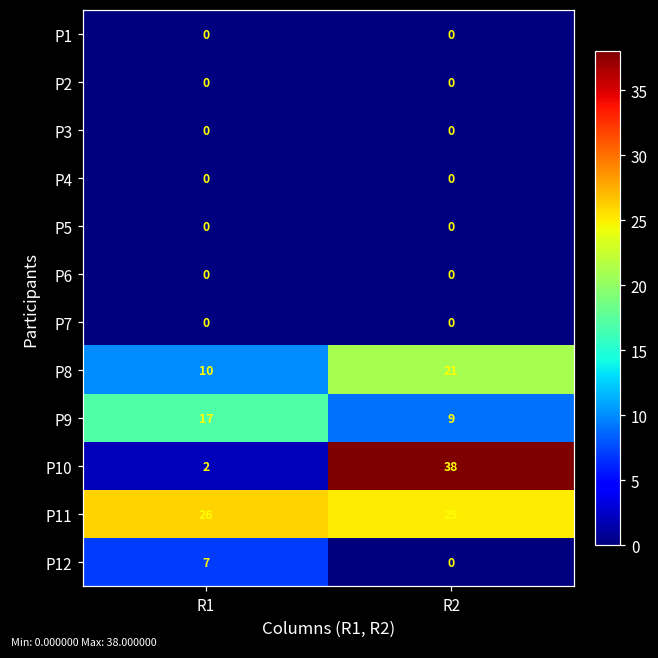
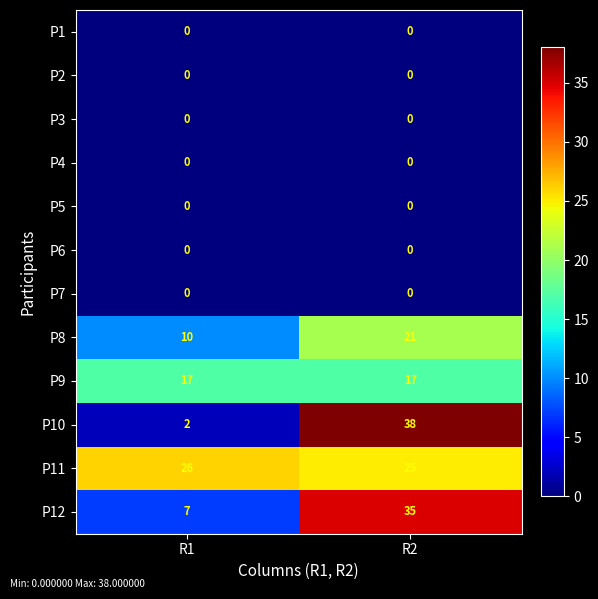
  {
    "P1": {
      "R1": 0,
      "R2": 0
    },
    "P2": {
      "R1": 0,
      "R2": 0
    },
    "P3": {
      "R1": 0,
      "R2": 0
    },
    "P4": {
      "R1": 0,
      "R2": 0
    },
    "P5": {
      "R1": 0,
      "R2": 0
    },
    "P6": {
      "R1": 0,
      "R2": 0
    },
    "P7": {
      "R1": 0,
      "R2": 0
    },
    "P8": {
      "R1": 10,
      "R2": 21
    },
    "P9": {
      "R1": 17,
-     "R2": 9
+     "R2": 17
    },
    "P10": {
      "R1": 2,
      "R2": 38
    },
    "P12": {
      "R1": 7,
-     "R2": 0
+     "R2": 35
    }
  }
